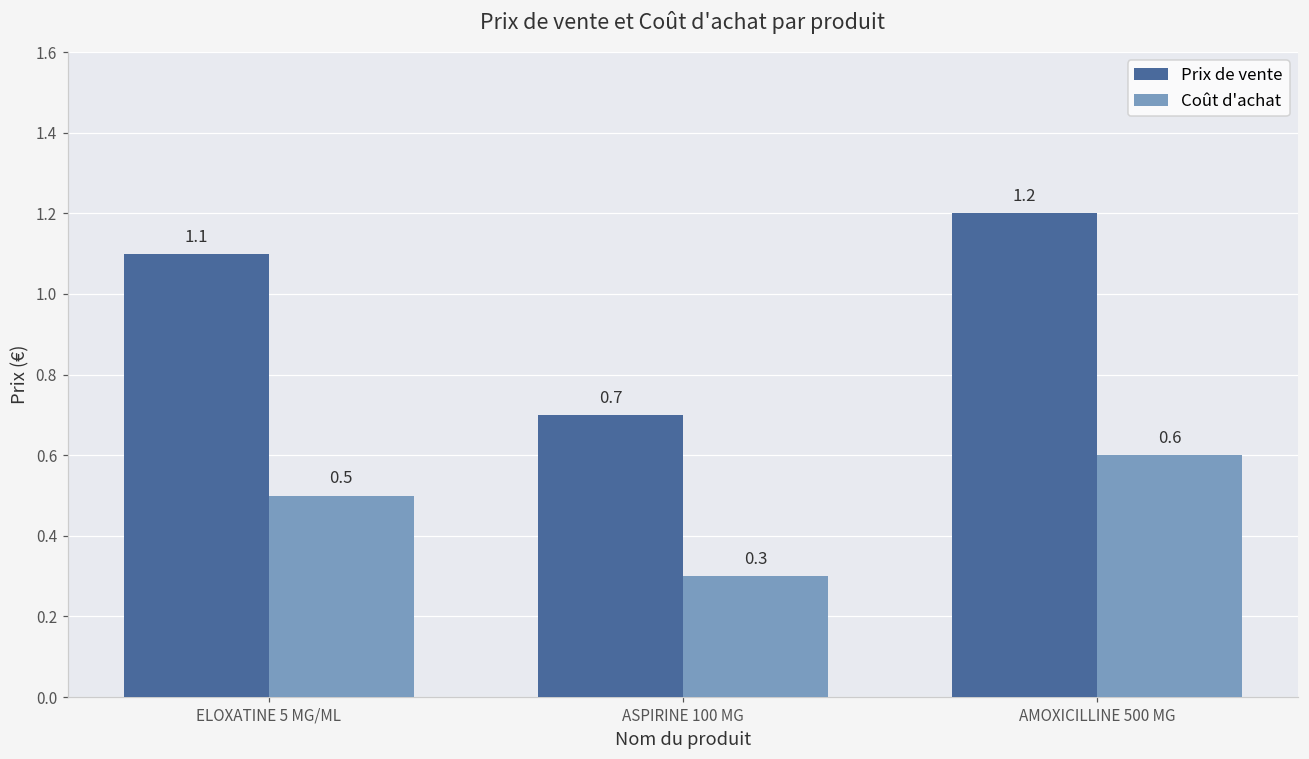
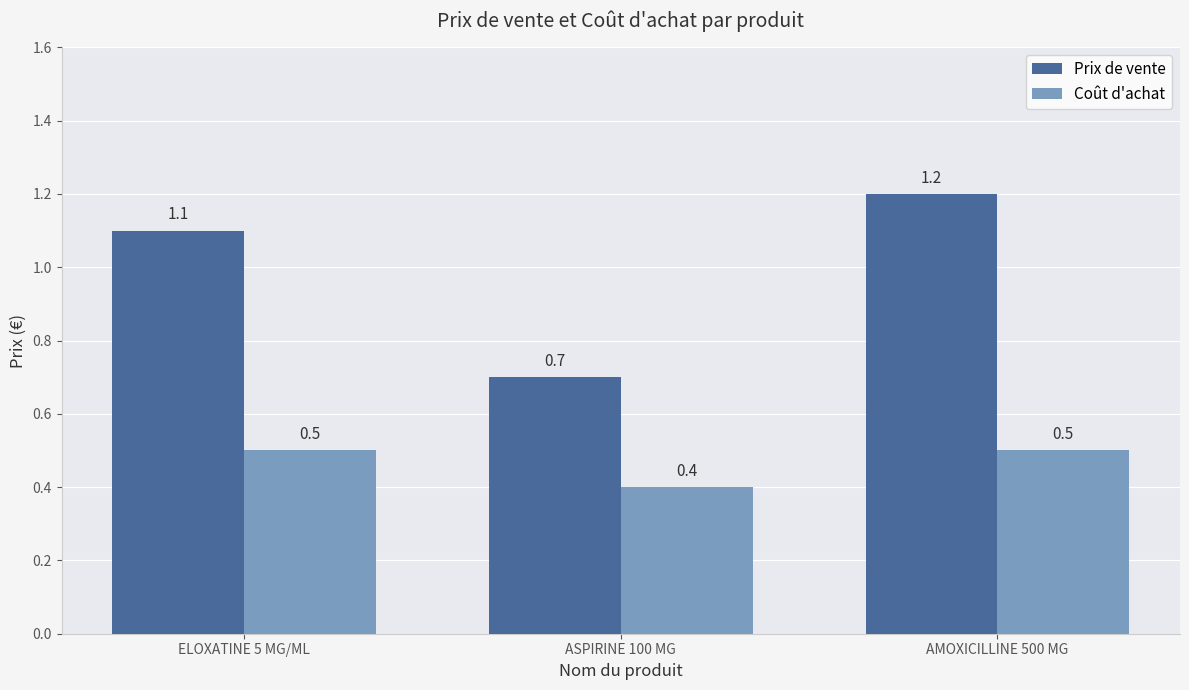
  {
    "Prix de vente": {
      "ELOXATINE 5 MG/ML": 1.1,
      "ASPIRINE 100 MG": 0.7,
      "AMOXICILLINE 500 MG": 1.2
    },
    "Coût d'achat": {
      "ELOXATINE 5 MG/ML": 0.5,
-     "ASPIRINE 100 MG": 0.3,
-     "AMOXICILLINE 500 MG": 0.6
+     "ASPIRINE 100 MG": 0.4,
+     "AMOXICILLINE 500 MG": 0.5
    }
  }
